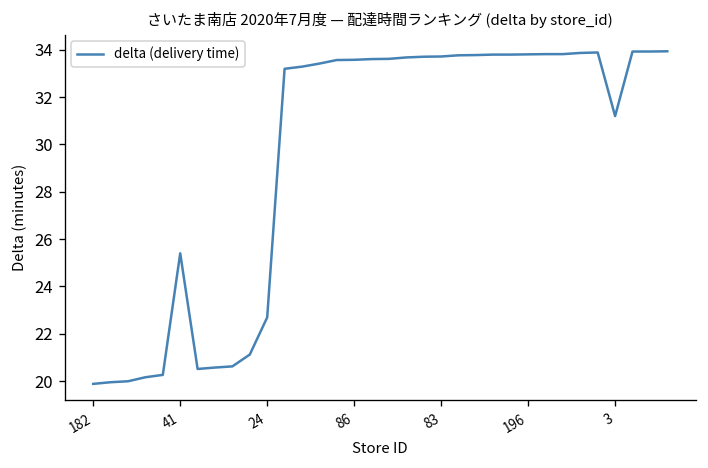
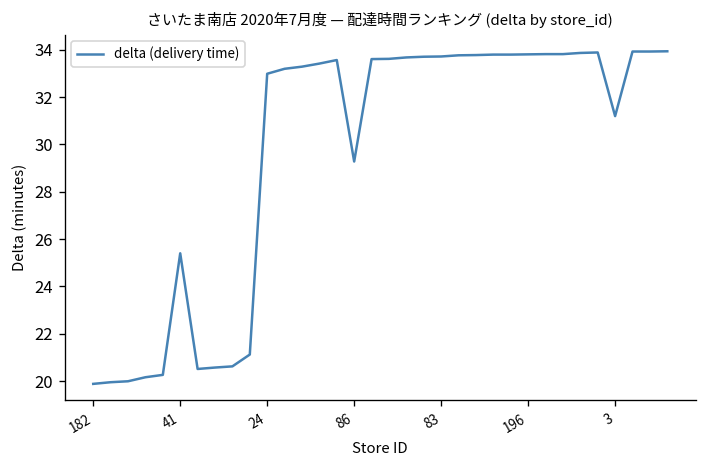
  {
    "182": 19.9,
    "41": 25.4,
-   "24": 22.7,
-   "86": 33.6,
+   "24": 33.0,
+   "86": 29.3,
    "83": 33.7,
    "196": 33.8,
    "3": 31.2
  }
